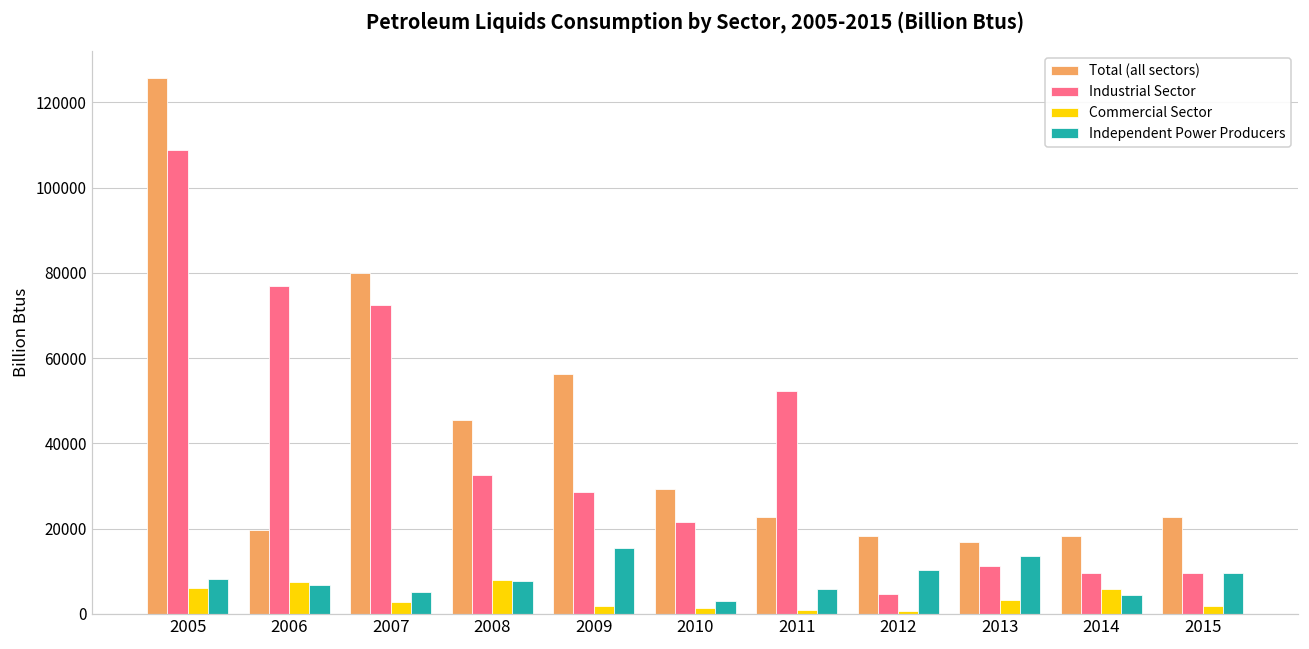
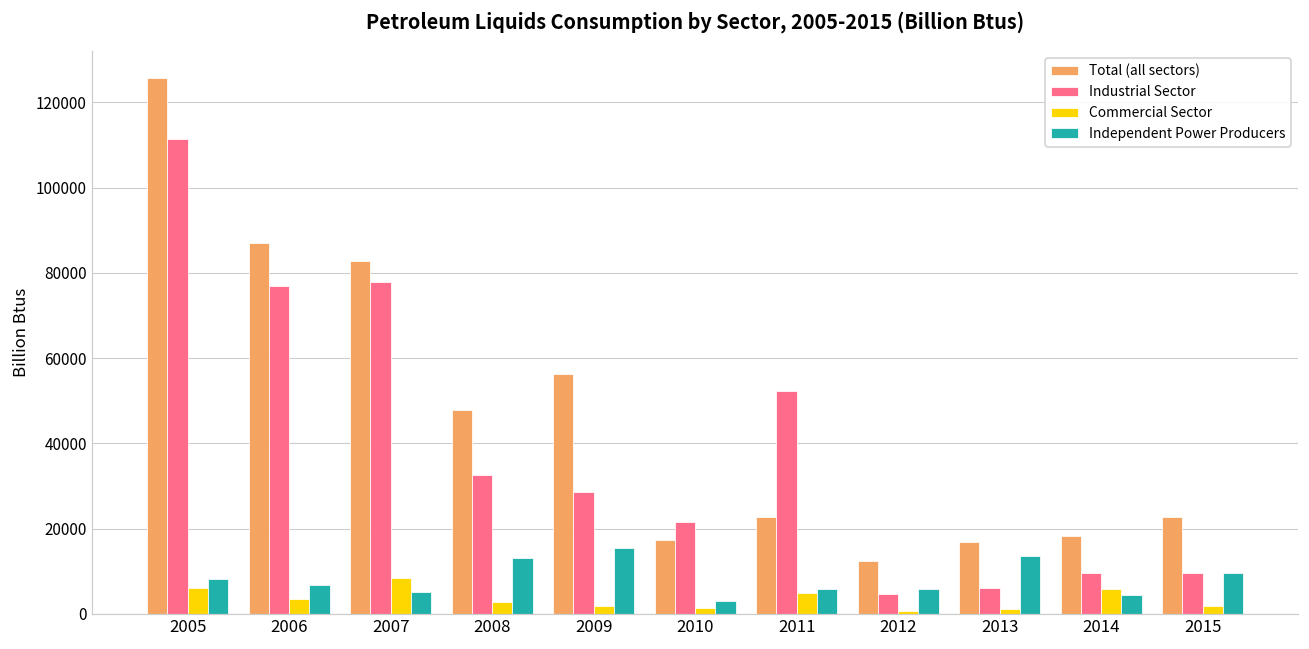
  {
    "Total (all sectors)": {
      "2005": 126000,
-     "2006": 20000,
-     "2007": 80000,
-     "2008": 45000,
+     "2006": 87000,
+     "2007": 83000,
+     "2008": 48000,
      "2009": 56000,
-     "2010": 29000,
+     "2010": 17000,
      "2011": 23000,
-     "2012": 18000,
+     "2012": 12000,
      "2013": 17000,
      "2014": 18000,
      "2015": 23000
    },
    "Industrial Sector": {
-     "2005": 109000,
+     "2005": 111000,
      "2006": 77000,
-     "2007": 72000,
+     "2007": 78000,
      "2008": 33000,
      "2009": 29000,
      "2010": 22000,
      "2011": 52000,
      "2012": 5000,
-     "2013": 11000,
+     "2013": 6000,
      "2014": 10000,
      "2015": 10000
    },
    "Commercial Sector": {
      "2005": 6000,
-     "2006": 7000,
-     "2007": 3000,
-     "2008": 8000,
+     "2006": 3000,
+     "2007": 8000,
+     "2008": 3000,
      "2009": 2000,
      "2010": 1000,
-     "2011": 1000,
+     "2011": 5000,
      "2012": 1000,
-     "2013": 3000,
+     "2013": 1000,
      "2014": 6000,
      "2015": 2000
    },
    "Independent Power Producers": {
      "2005": 8000,
      "2006": 7000,
      "2007": 5000,
-     "2008": 8000,
+     "2008": 13000,
      "2009": 16000,
      "2010": 3000,
      "2011": 6000,
-     "2012": 10000,
+     "2012": 6000,
      "2013": 14000,
      "2014": 4000,
      "2015": 10000
    }
  }
